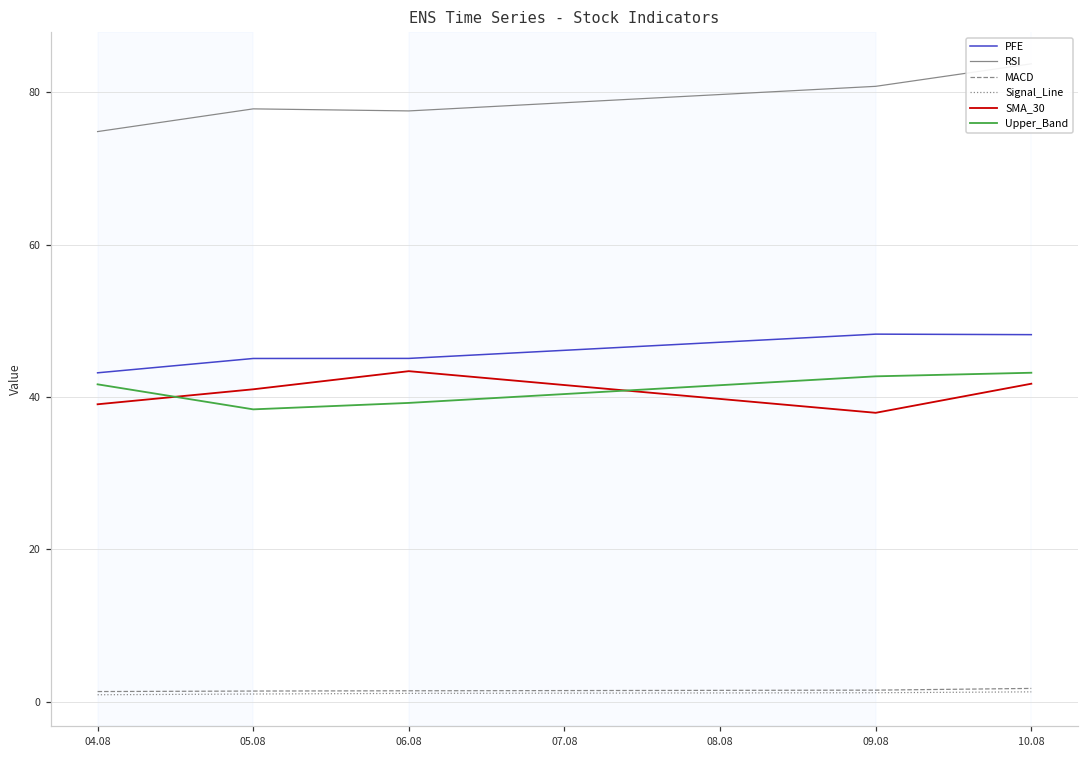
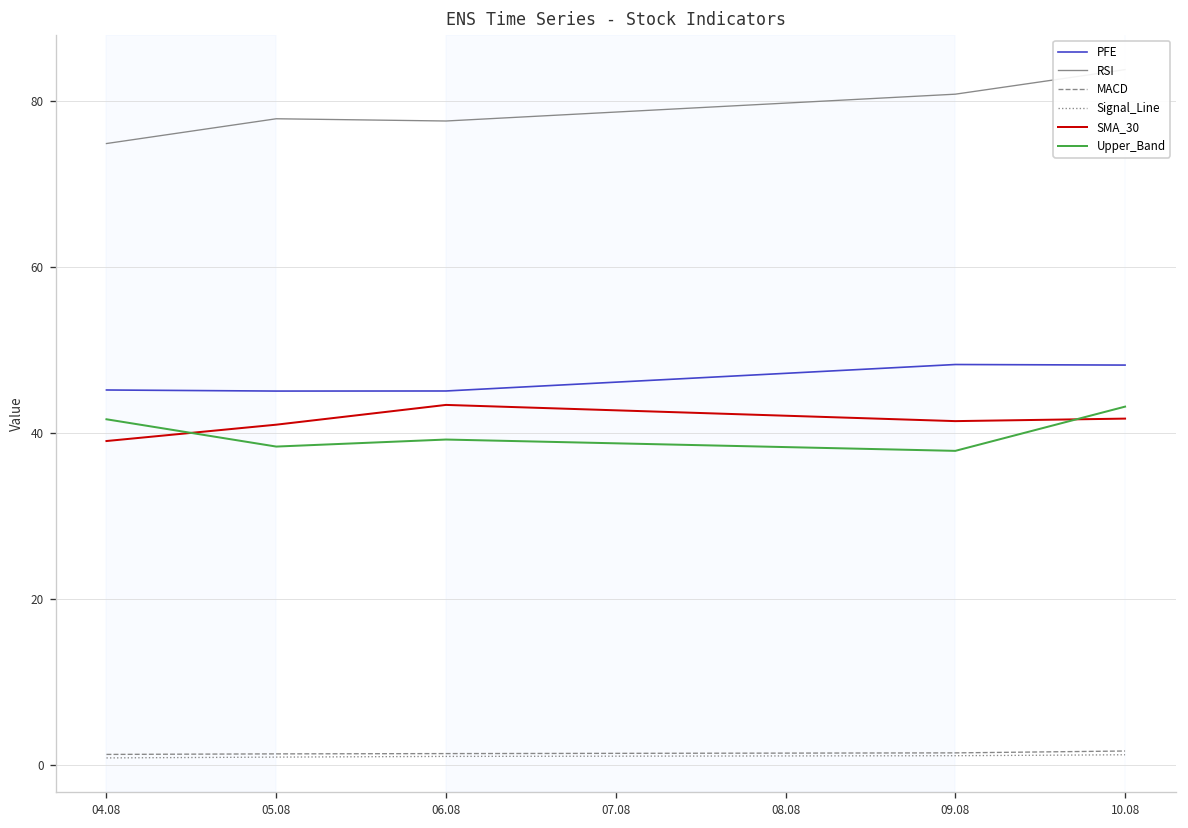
  {
    "PFE": {
-     "04.08": 43,
+     "04.08": 45,
      "05.08": 45,
      "06.08": 45,
      "09.08": 48,
      "10.08": 48
    },
    "SMA_30": {
      "04.08": 39,
      "05.08": 41,
      "06.08": 43,
-     "09.08": 38,
+     "09.08": 41,
      "10.08": 42
    },
    "Upper_Band": {
      "04.08": 42,
      "05.08": 38,
      "06.08": 39,
-     "09.08": 43,
+     "09.08": 38,
      "10.08": 43
    }
  }
